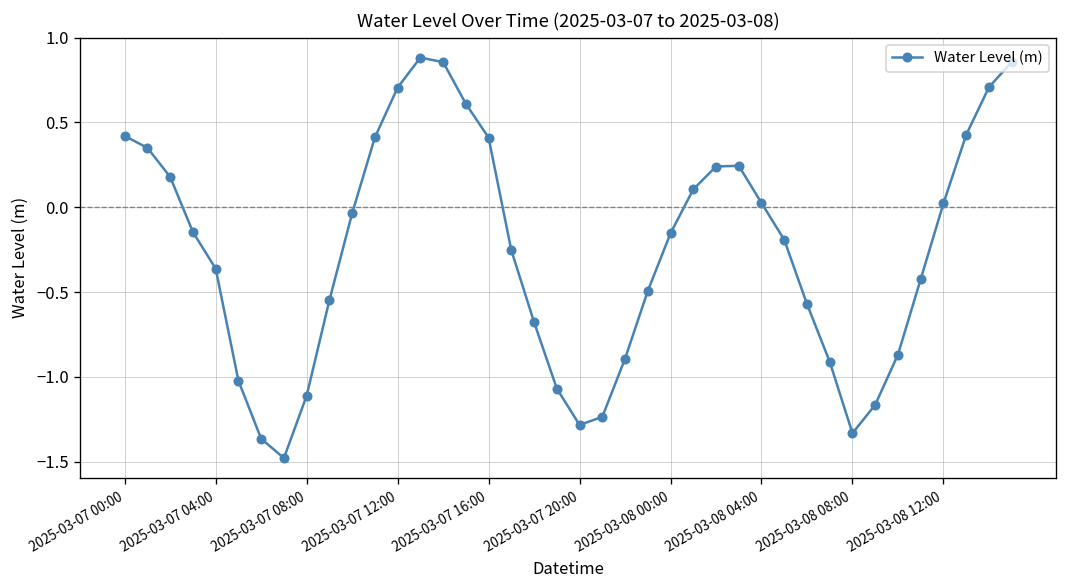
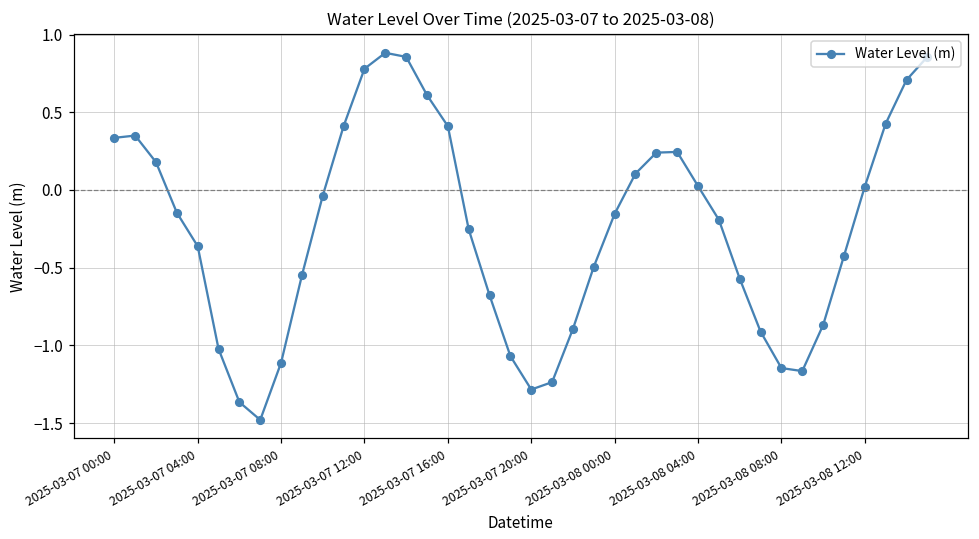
  {
-   "2025-03-07 00:00": 0.42,
+   "2025-03-07 00:00": 0.34,
    "2025-03-07 04:00": -0.36,
    "2025-03-07 08:00": -1.11,
-   "2025-03-07 12:00": 0.71,
+   "2025-03-07 12:00": 0.78,
    "2025-03-07 16:00": 0.41,
    "2025-03-07 20:00": -1.28,
    "2025-03-08 00:00": -0.15,
    "2025-03-08 04:00": 0.03,
-   "2025-03-08 08:00": -1.33,
+   "2025-03-08 08:00": -1.15,
    "2025-03-08 12:00": 0.02
  }
